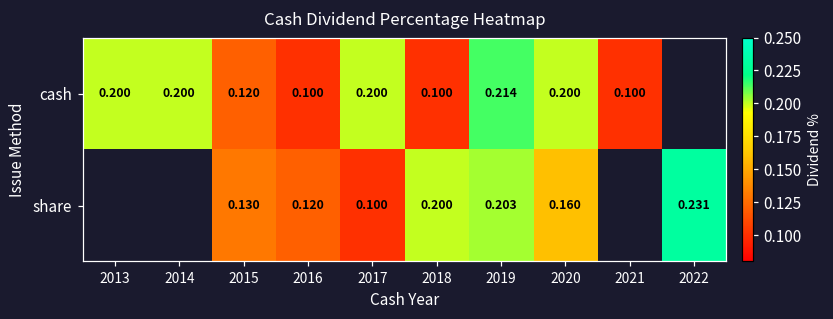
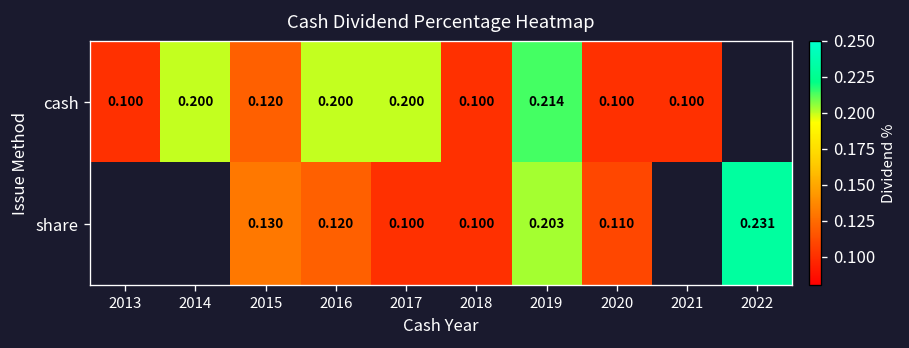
  {
    "cash": {
-     "2013": 0.200,
+     "2013": 0.100,
      "2014": 0.200,
      "2015": 0.120,
-     "2016": 0.100,
+     "2016": 0.200,
      "2017": 0.200,
      "2018": 0.100,
      "2019": 0.214,
-     "2020": 0.200,
+     "2020": 0.100,
      "2021": 0.100
    },
    "share": {
      "2015": 0.130,
      "2016": 0.120,
      "2017": 0.100,
-     "2018": 0.200,
+     "2018": 0.100,
      "2019": 0.203,
-     "2020": 0.160,
+     "2020": 0.110,
      "2022": 0.231
    }
  }
